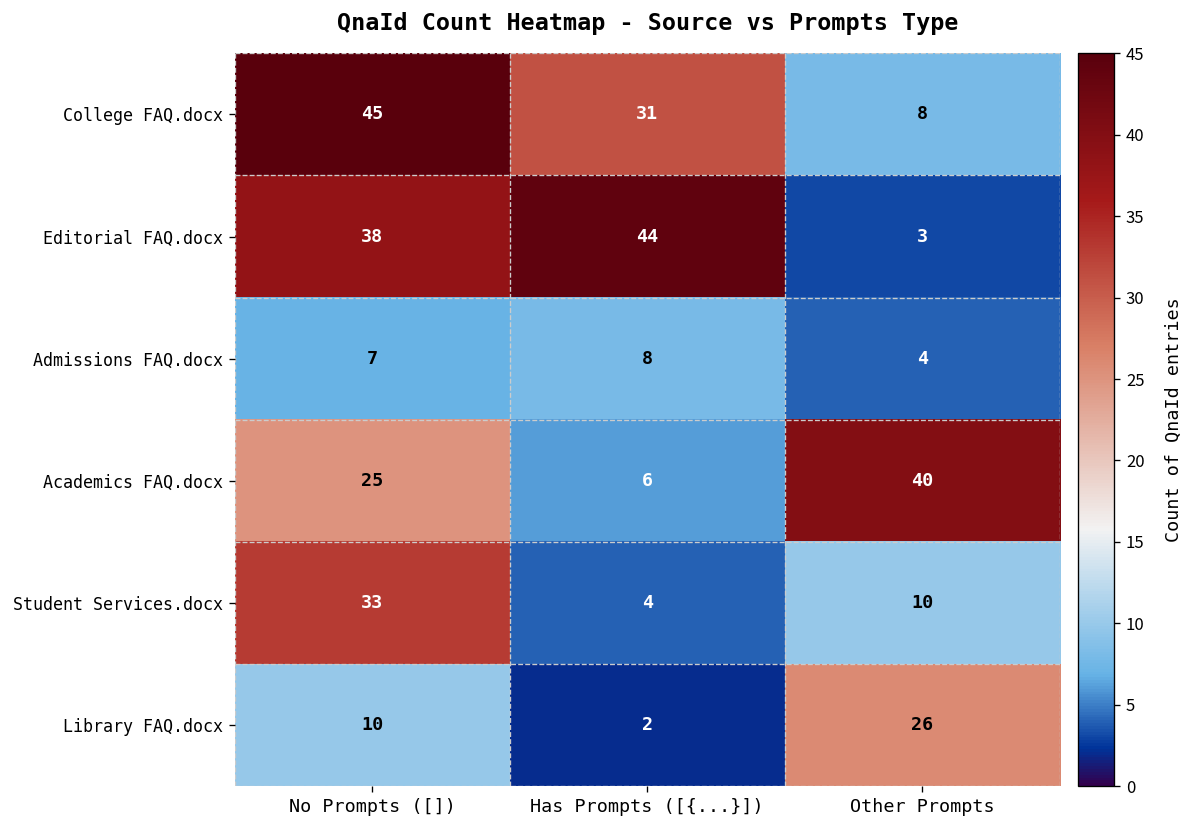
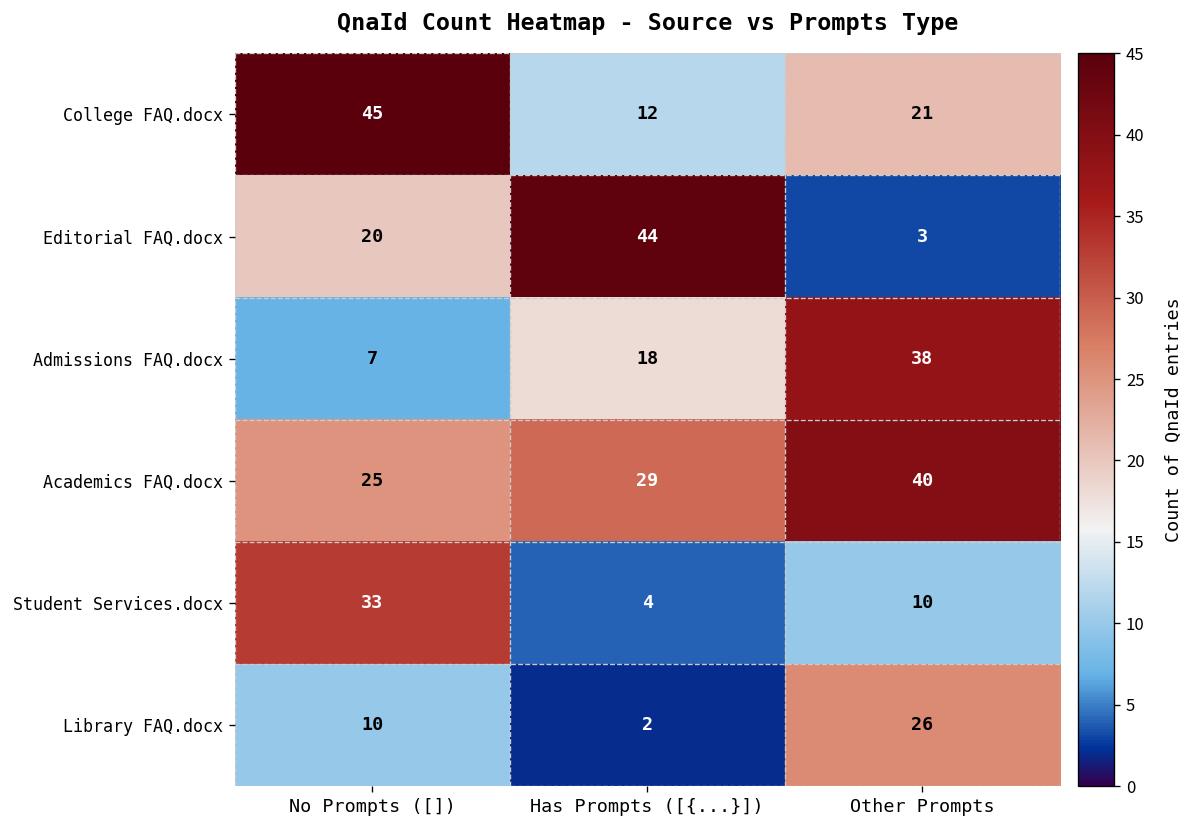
  {
    "College FAQ.docx": {
      "No Prompts ([])": 45,
-     "Has Prompts ([{...}])": 31,
-     "Other Prompts": 8
+     "Has Prompts ([{...}])": 12,
+     "Other Prompts": 21
    },
    "Editorial FAQ.docx": {
-     "No Prompts ([])": 38,
+     "No Prompts ([])": 20,
      "Has Prompts ([{...}])": 44,
      "Other Prompts": 3
    },
    "Admissions FAQ.docx": {
      "No Prompts ([])": 7,
-     "Has Prompts ([{...}])": 8,
-     "Other Prompts": 4
+     "Has Prompts ([{...}])": 18,
+     "Other Prompts": 38
    },
    "Academics FAQ.docx": {
      "No Prompts ([])": 25,
-     "Has Prompts ([{...}])": 6,
+     "Has Prompts ([{...}])": 29,
      "Other Prompts": 40
    },
    "Student Services.docx": {
      "No Prompts ([])": 33,
      "Has Prompts ([{...}])": 4,
      "Other Prompts": 10
    },
    "Library FAQ.docx": {
      "No Prompts ([])": 10,
      "Has Prompts ([{...}])": 2,
      "Other Prompts": 26
    }
  }
